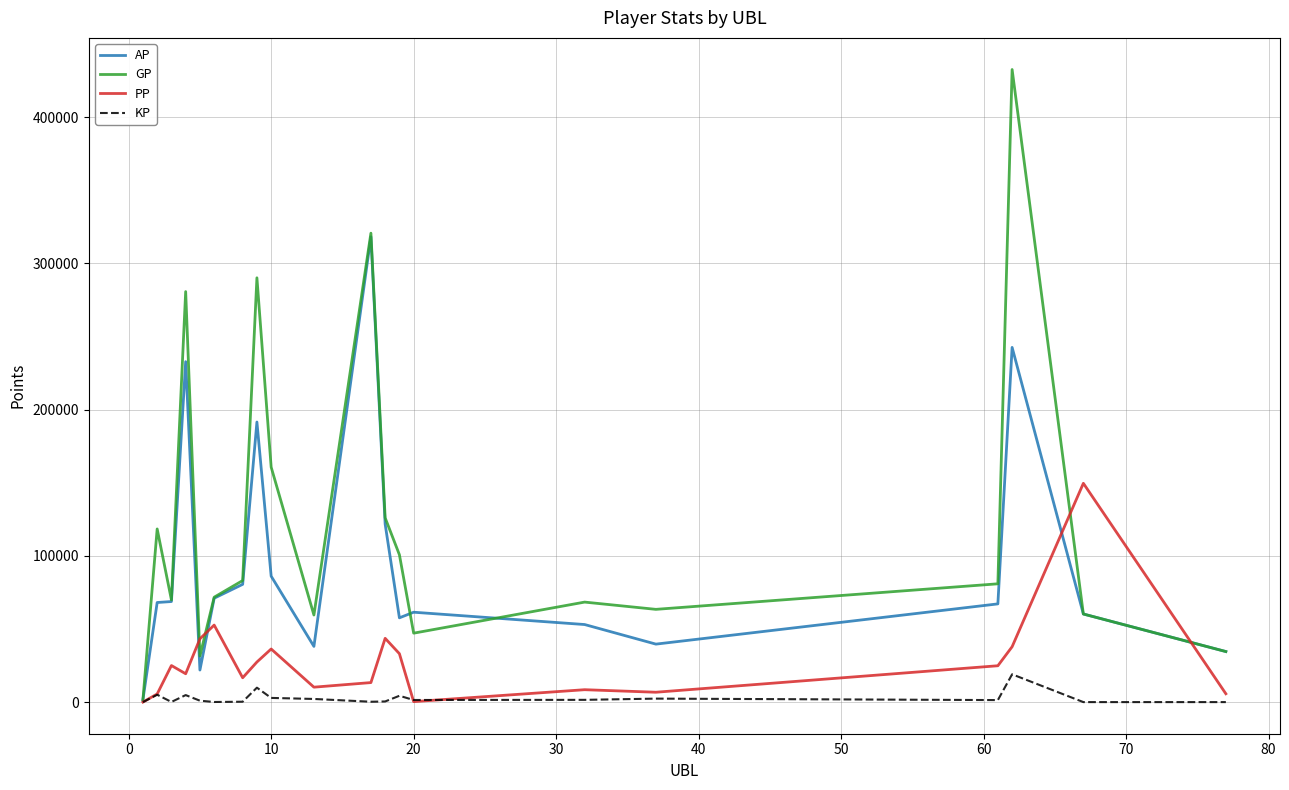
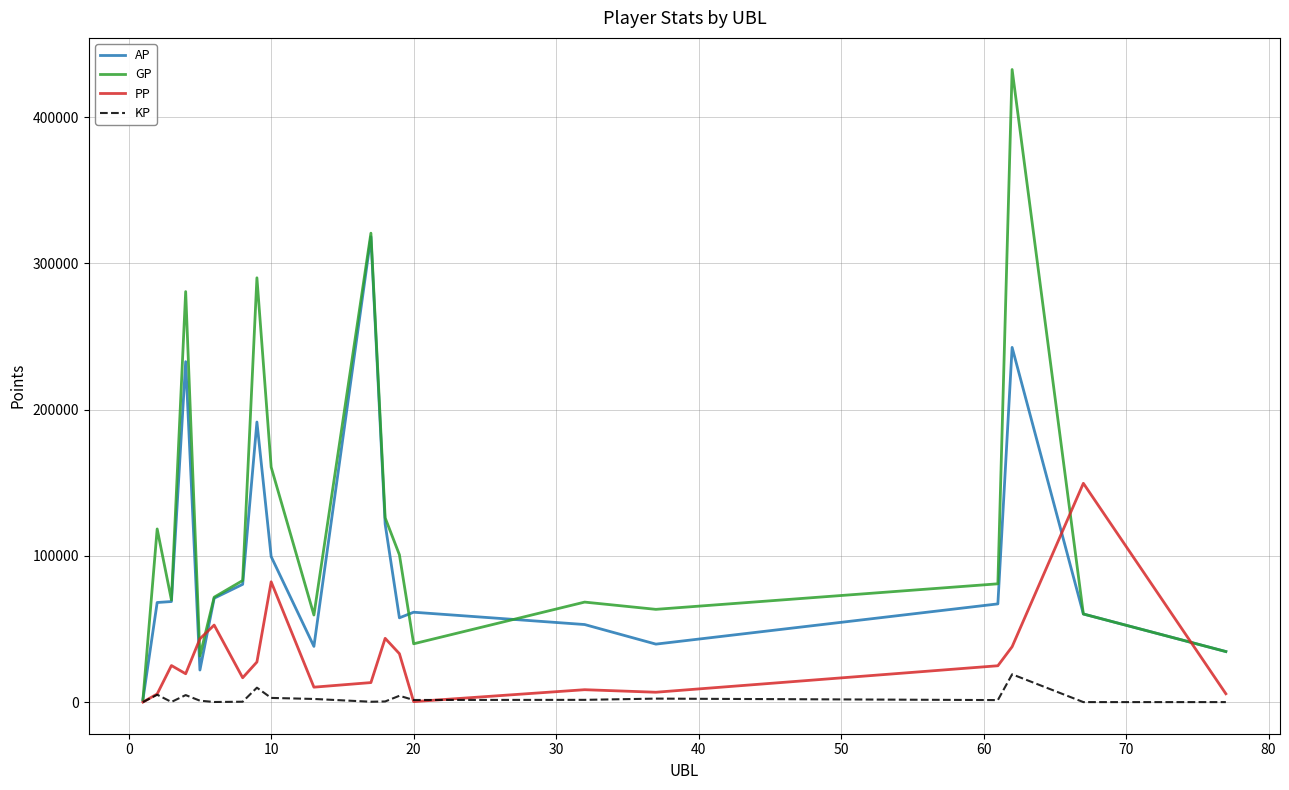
  {
    "AP": {
-     "10": 86000,
+     "10": 100000,
      "20": 61000
    },
    "GP": {
      "10": 161000,
-     "20": 47000
+     "20": 40000
    },
    "PP": {
-     "10": 36000
+     "10": 82000
    },
    "KP": {
      "10": 3000
    }
  }
